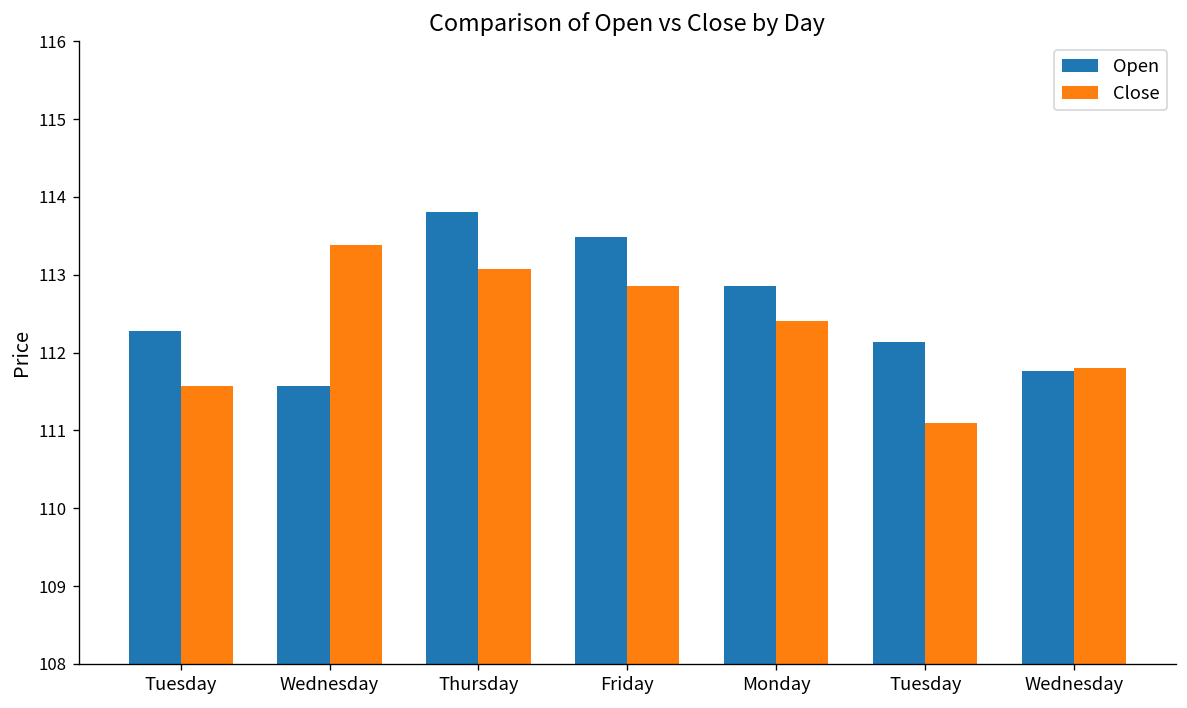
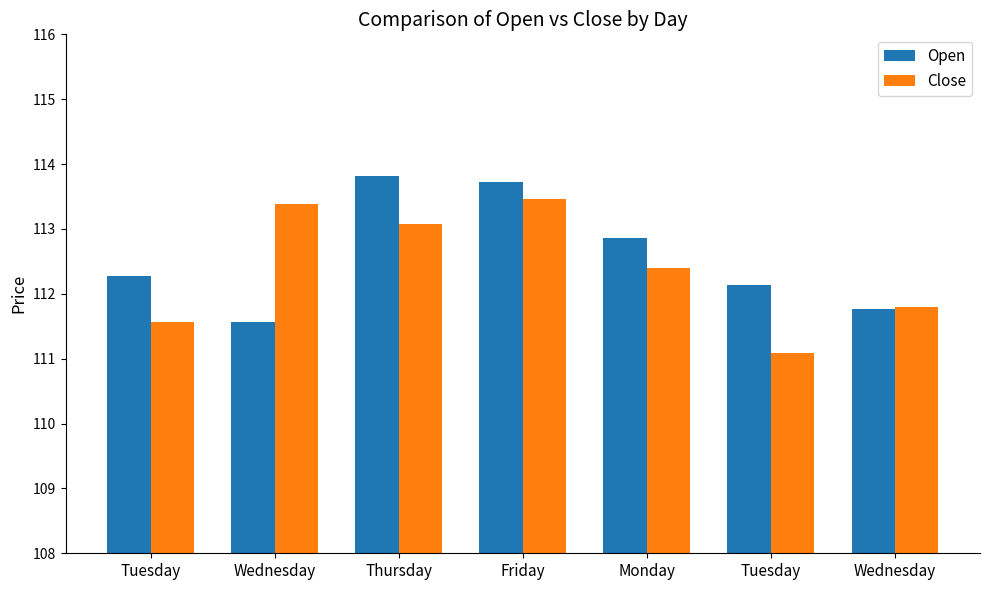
  {
    "Open": {
      "Thursday": 113.8,
-     "Friday": 113.5,
+     "Friday": 113.7,
      "Monday": 112.9
    },
    "Close": {
      "Thursday": 113.1,
-     "Friday": 112.9,
+     "Friday": 113.5,
      "Monday": 112.4
    }
  }
